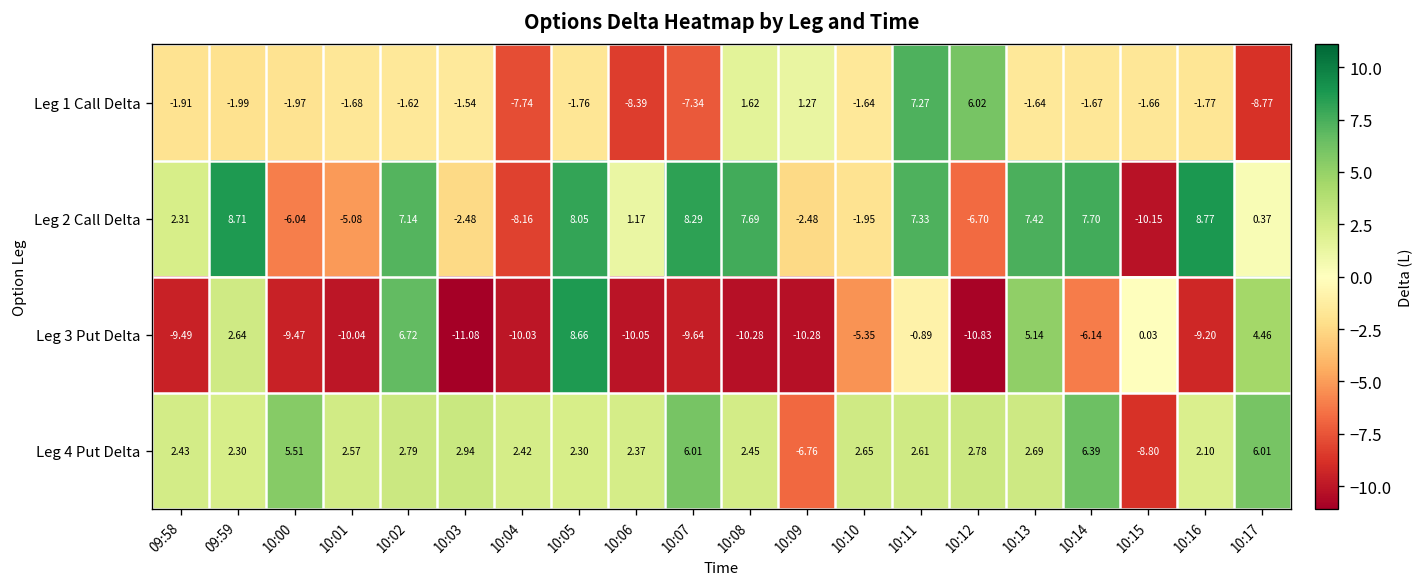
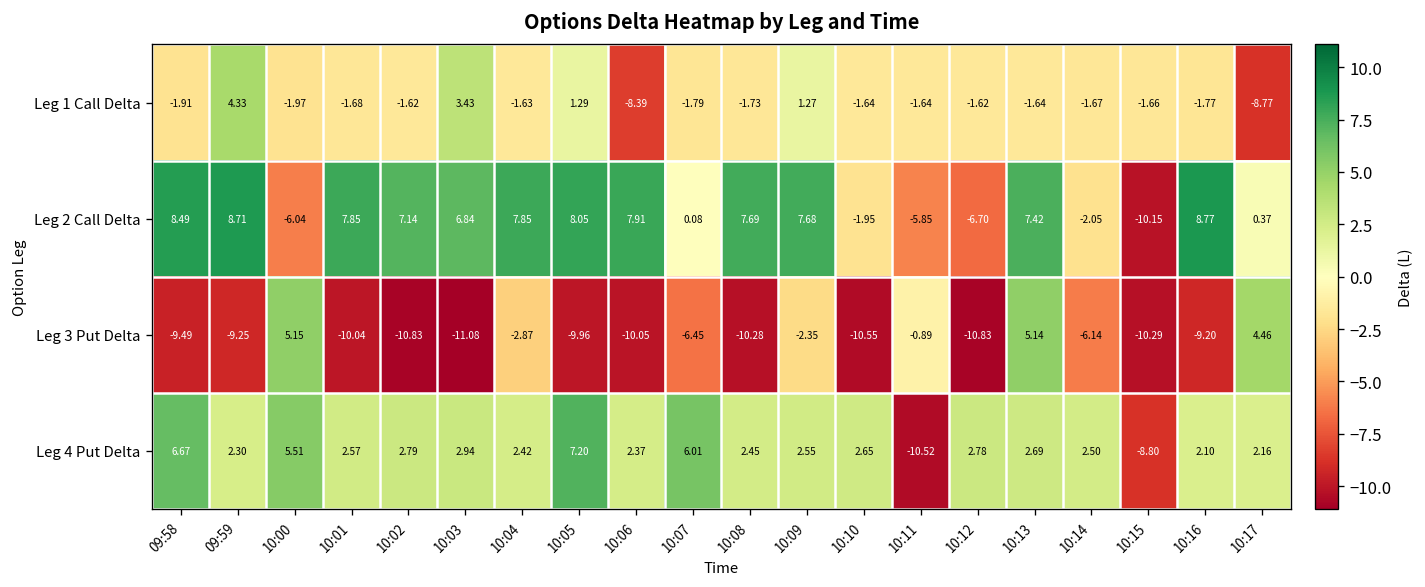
  {
    "Leg 1 Call Delta": {
      "09:58": -1.91,
-     "09:59": -1.99,
+     "09:59": 4.33,
      "10:00": -1.97,
      "10:01": -1.68,
      "10:02": -1.62,
-     "10:03": -1.54,
-     "10:04": -7.74,
-     "10:05": -1.76,
+     "10:03": 3.43,
+     "10:04": -1.63,
+     "10:05": 1.29,
      "10:06": -8.39,
-     "10:07": -7.34,
-     "10:08": 1.62,
+     "10:07": -1.79,
+     "10:08": -1.73,
      "10:09": 1.27,
      "10:10": -1.64,
-     "10:11": 7.27,
-     "10:12": 6.02,
+     "10:11": -1.64,
+     "10:12": -1.62,
      "10:13": -1.64,
      "10:14": -1.67,
      "10:15": -1.66,
      "10:16": -1.77,
      "10:17": -8.77
    },
    "Leg 2 Call Delta": {
-     "09:58": 2.31,
+     "09:58": 8.49,
      "09:59": 8.71,
      "10:00": -6.04,
-     "10:01": -5.08,
+     "10:01": 7.85,
      "10:02": 7.14,
-     "10:03": -2.48,
-     "10:04": -8.16,
+     "10:03": 6.84,
+     "10:04": 7.85,
      "10:05": 8.05,
-     "10:06": 1.17,
-     "10:07": 8.29,
+     "10:06": 7.91,
+     "10:07": 0.08,
      "10:08": 7.69,
-     "10:09": -2.48,
+     "10:09": 7.68,
      "10:10": -1.95,
-     "10:11": 7.33,
+     "10:11": -5.85,
      "10:12": -6.70,
      "10:13": 7.42,
-     "10:14": 7.70,
+     "10:14": -2.05,
      "10:15": -10.15,
      "10:16": 8.77,
      "10:17": 0.37
    },
    "Leg 3 Put Delta": {
      "09:58": -9.49,
-     "09:59": 2.64,
-     "10:00": -9.47,
+     "09:59": -9.25,
+     "10:00": 5.15,
      "10:01": -10.04,
-     "10:02": 6.72,
+     "10:02": -10.83,
      "10:03": -11.08,
-     "10:04": -10.03,
-     "10:05": 8.66,
+     "10:04": -2.87,
+     "10:05": -9.96,
      "10:06": -10.05,
-     "10:07": -9.64,
+     "10:07": -6.45,
      "10:08": -10.28,
-     "10:09": -10.28,
-     "10:10": -5.35,
+     "10:09": -2.35,
+     "10:10": -10.55,
      "10:11": -0.89,
      "10:12": -10.83,
      "10:13": 5.14,
      "10:14": -6.14,
-     "10:15": 0.03,
+     "10:15": -10.29,
      "10:16": -9.20,
      "10:17": 4.46
    },
    "Leg 4 Put Delta": {
-     "09:58": 2.43,
+     "09:58": 6.67,
      "09:59": 2.30,
      "10:00": 5.51,
      "10:01": 2.57,
      "10:02": 2.79,
      "10:03": 2.94,
      "10:04": 2.42,
-     "10:05": 2.30,
+     "10:05": 7.20,
      "10:06": 2.37,
      "10:07": 6.01,
      "10:08": 2.45,
-     "10:09": -6.76,
+     "10:09": 2.55,
      "10:10": 2.65,
-     "10:11": 2.61,
+     "10:11": -10.52,
      "10:12": 2.78,
      "10:13": 2.69,
-     "10:14": 6.39,
+     "10:14": 2.50,
      "10:15": -8.80,
      "10:16": 2.10,
-     "10:17": 6.01
+     "10:17": 2.16
    }
  }
